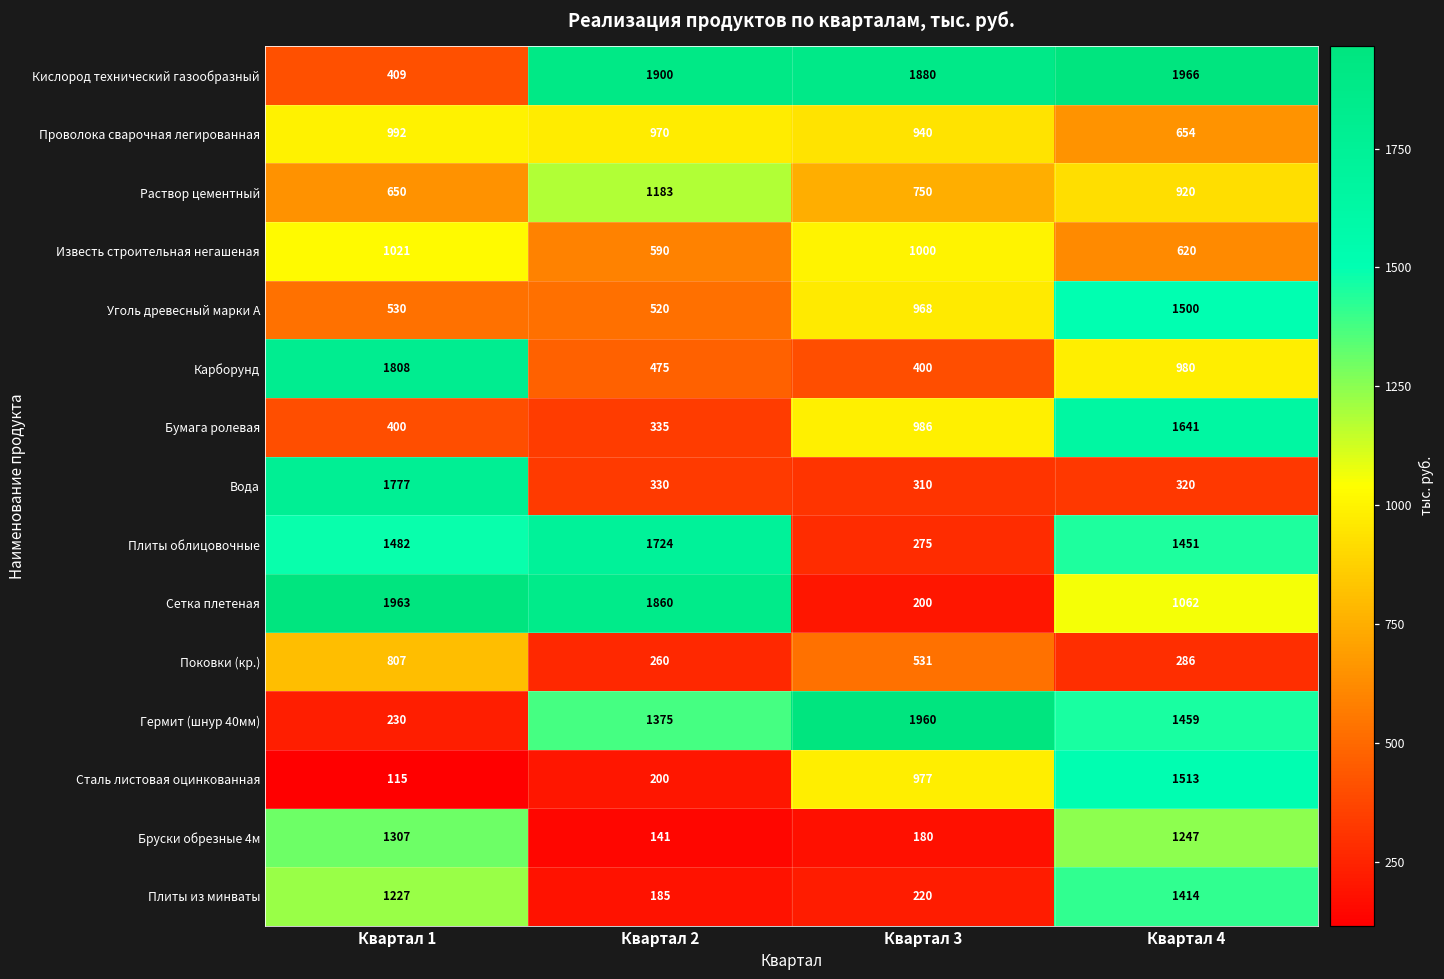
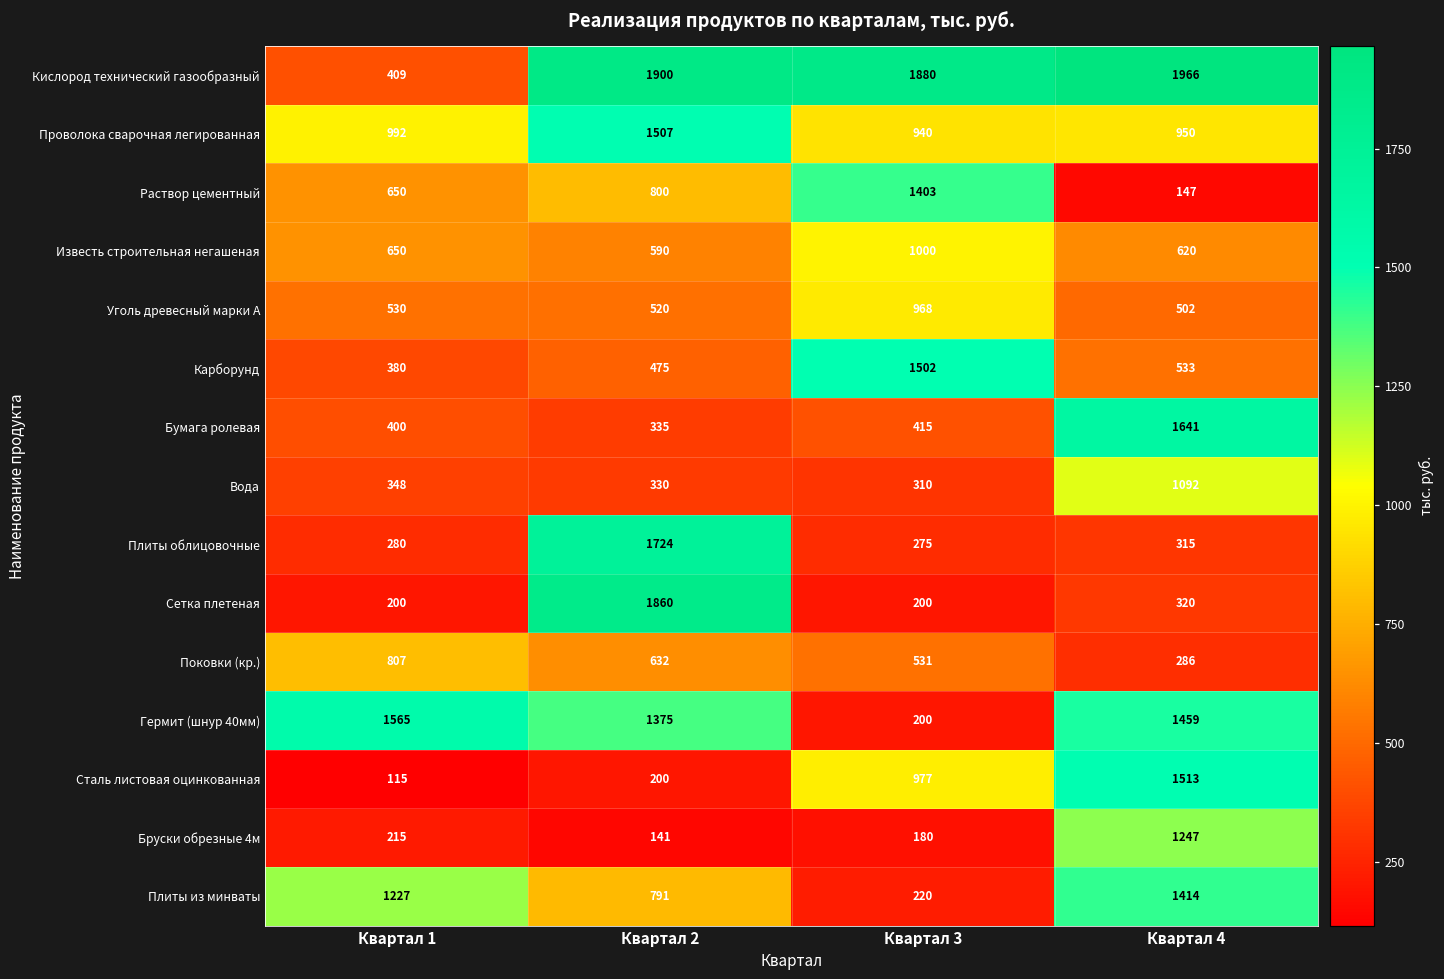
  {
    "Кислород технический газообразный": {
      "Квартал 1": 409,
      "Квартал 2": 1900,
      "Квартал 3": 1880,
      "Квартал 4": 1966
    },
    "Проволока сварочная легированная": {
      "Квартал 1": 992,
-     "Квартал 2": 970,
+     "Квартал 2": 1507,
      "Квартал 3": 940,
-     "Квартал 4": 654
+     "Квартал 4": 950
    },
    "Раствор цементный": {
      "Квартал 1": 650,
-     "Квартал 2": 1183,
-     "Квартал 3": 750,
-     "Квартал 4": 920
+     "Квартал 2": 800,
+     "Квартал 3": 1403,
+     "Квартал 4": 147
    },
    "Известь строительная негашеная": {
-     "Квартал 1": 1021,
+     "Квартал 1": 650,
      "Квартал 2": 590,
      "Квартал 3": 1000,
      "Квартал 4": 620
    },
    "Уголь древесный марки А": {
      "Квартал 1": 530,
      "Квартал 2": 520,
      "Квартал 3": 968,
-     "Квартал 4": 1500
+     "Квартал 4": 502
    },
    "Карборунд": {
-     "Квартал 1": 1808,
+     "Квартал 1": 380,
      "Квартал 2": 475,
-     "Квартал 3": 400,
-     "Квартал 4": 980
+     "Квартал 3": 1502,
+     "Квартал 4": 533
    },
    "Бумага ролевая": {
      "Квартал 1": 400,
      "Квартал 2": 335,
-     "Квартал 3": 986,
+     "Квартал 3": 415,
      "Квартал 4": 1641
    },
    "Вода": {
-     "Квартал 1": 1777,
+     "Квартал 1": 348,
      "Квартал 2": 330,
      "Квартал 3": 310,
-     "Квартал 4": 320
+     "Квартал 4": 1092
    },
    "Плиты облицовочные": {
-     "Квартал 1": 1482,
+     "Квартал 1": 280,
      "Квартал 2": 1724,
      "Квартал 3": 275,
-     "Квартал 4": 1451
+     "Квартал 4": 315
    },
    "Сетка плетеная": {
-     "Квартал 1": 1963,
+     "Квартал 1": 200,
      "Квартал 2": 1860,
      "Квартал 3": 200,
-     "Квартал 4": 1062
+     "Квартал 4": 320
    },
    "Поковки (кр.)": {
      "Квартал 1": 807,
-     "Квартал 2": 260,
+     "Квартал 2": 632,
      "Квартал 3": 531,
      "Квартал 4": 286
    },
    "Гермит (шнур 40мм)": {
-     "Квартал 1": 230,
+     "Квартал 1": 1565,
      "Квартал 2": 1375,
-     "Квартал 3": 1960,
+     "Квартал 3": 200,
      "Квартал 4": 1459
    },
    "Сталь листовая оцинкованная": {
      "Квартал 1": 115,
      "Квартал 2": 200,
      "Квартал 3": 977,
      "Квартал 4": 1513
    },
    "Бруски обрезные 4м": {
-     "Квартал 1": 1307,
+     "Квартал 1": 215,
      "Квартал 2": 141,
      "Квартал 3": 180,
      "Квартал 4": 1247
    },
    "Плиты из минваты": {
      "Квартал 1": 1227,
-     "Квартал 2": 185,
+     "Квартал 2": 791,
      "Квартал 3": 220,
      "Квартал 4": 1414
    }
  }
